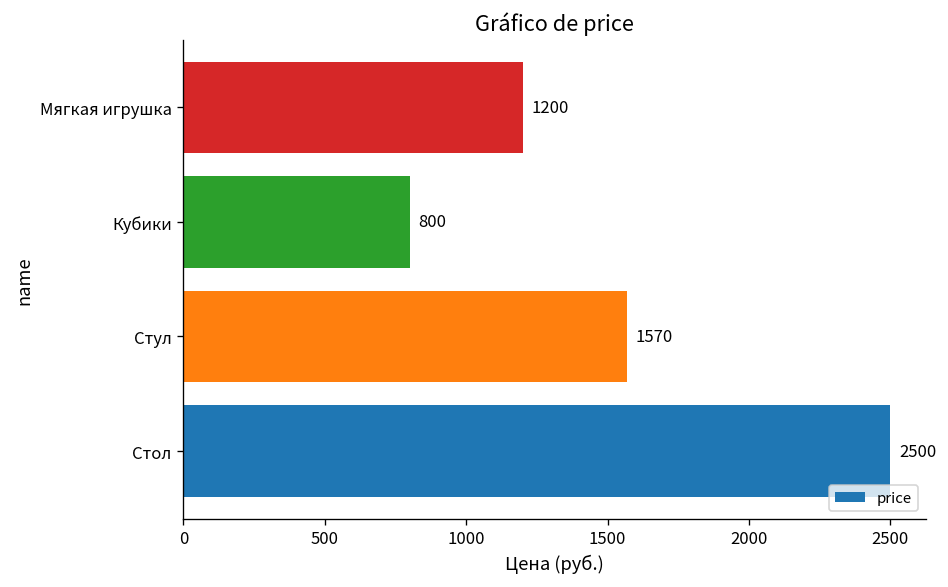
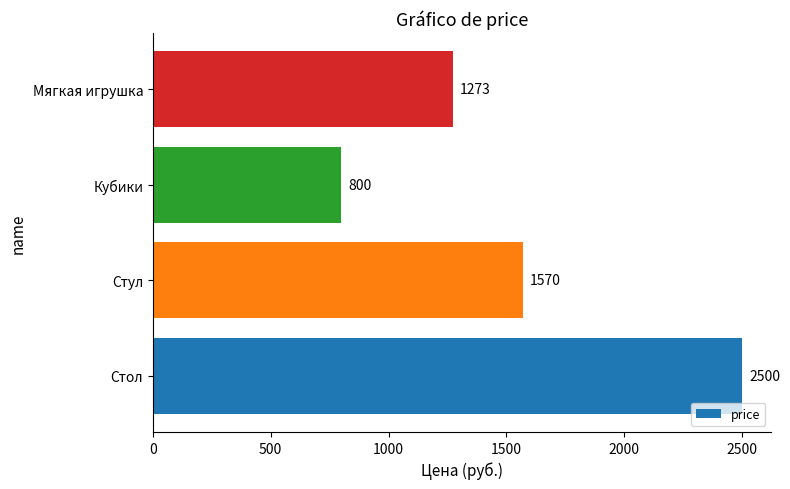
  {
-   "Мягкая игрушка": 1200,
+   "Мягкая игрушка": 1273,
    "Кубики": 800,
    "Стул": 1570,
    "Стол": 2500
  }
